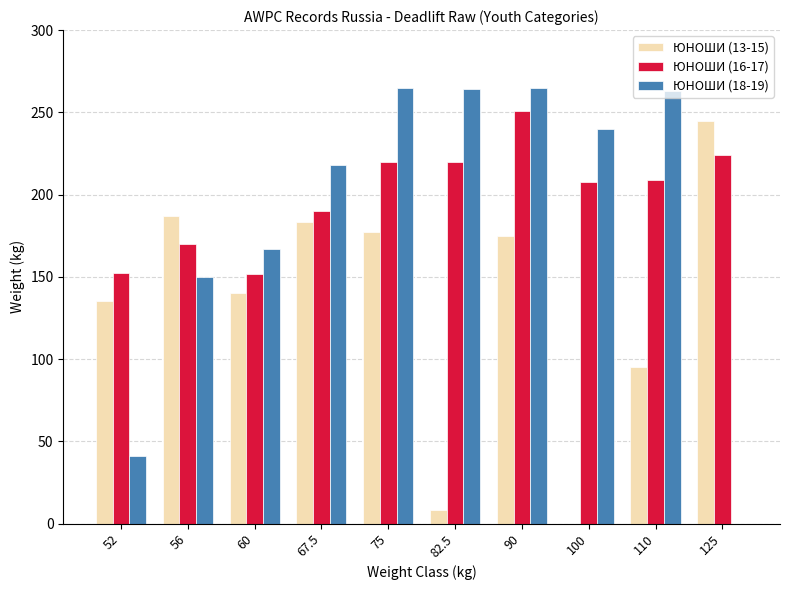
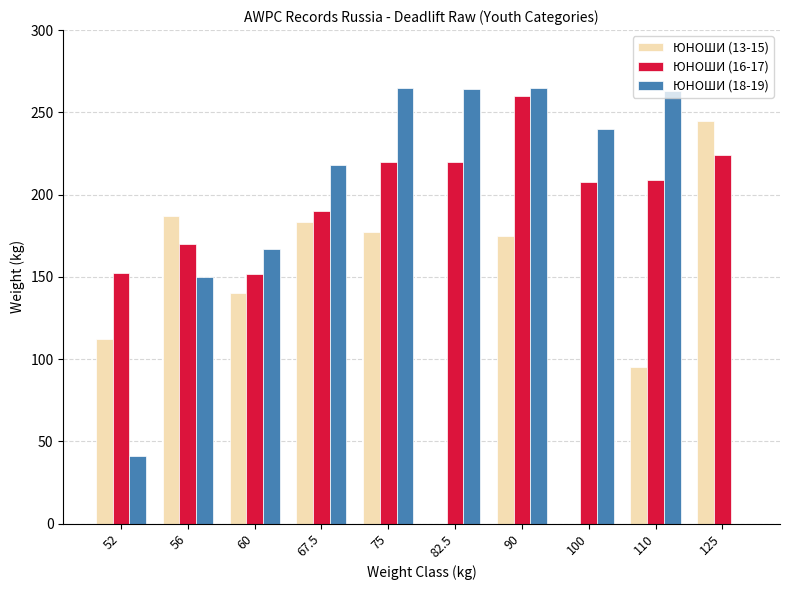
  {
    "ЮНОШИ (13-15)": {
-     "52": 135,
+     "52": 112,
      "56": 187,
      "60": 140,
      "67.5": 183,
      "75": 178,
-     "82.5": 8,
+     "82.5": 0,
      "90": 175,
      "100": 0,
      "110": 95,
      "125": 245
    },
    "ЮНОШИ (16-17)": {
      "52": 153,
      "56": 170,
      "60": 152,
      "67.5": 190,
      "75": 220,
      "82.5": 220,
-     "90": 251,
+     "90": 260,
      "100": 208,
      "110": 209,
      "125": 224
    },
    "ЮНОШИ (18-19)": {
      "52": 41,
      "56": 150,
      "60": 167,
      "67.5": 218,
      "75": 265,
      "82.5": 264,
      "90": 265,
      "100": 240,
      "125": 0
    }
  }
